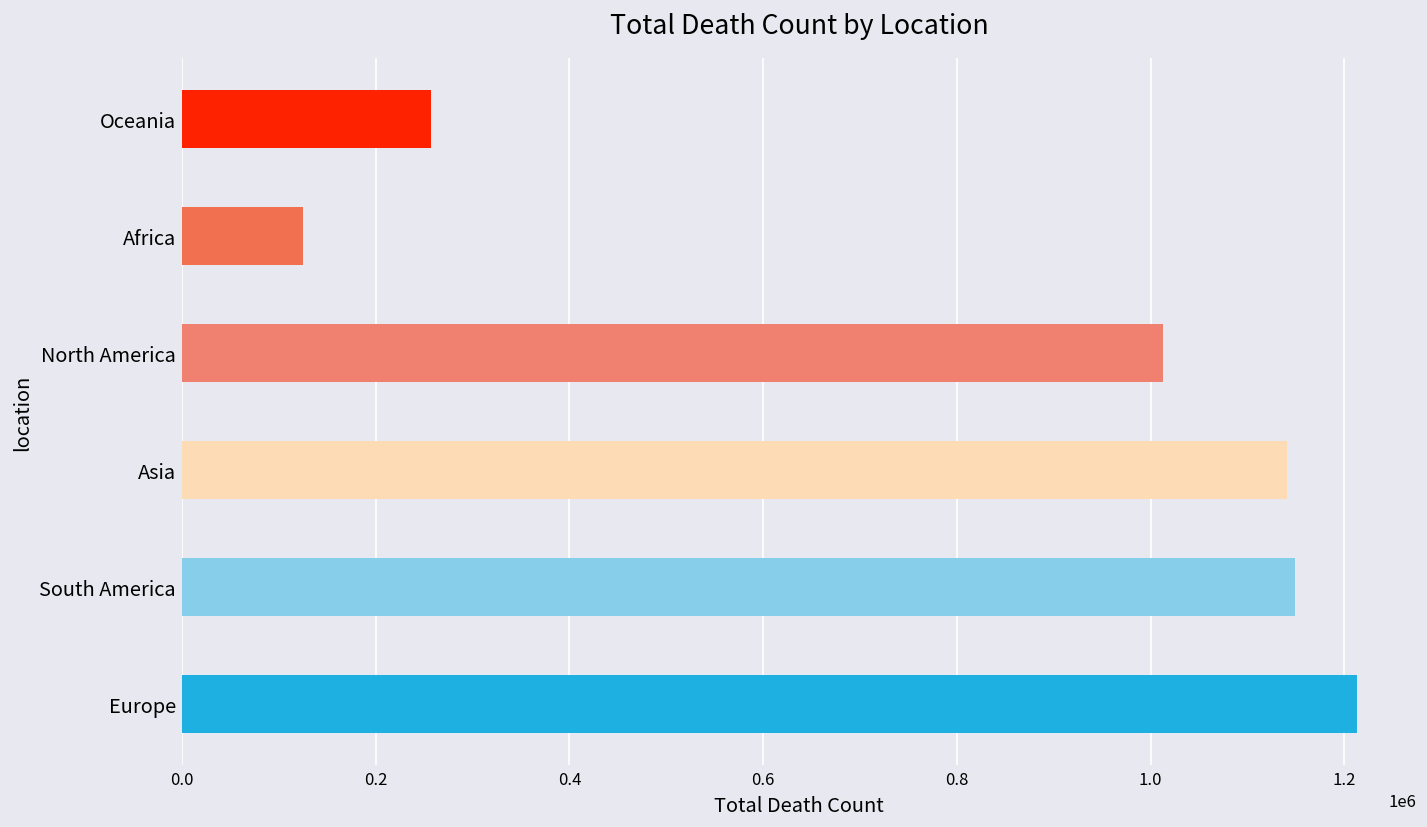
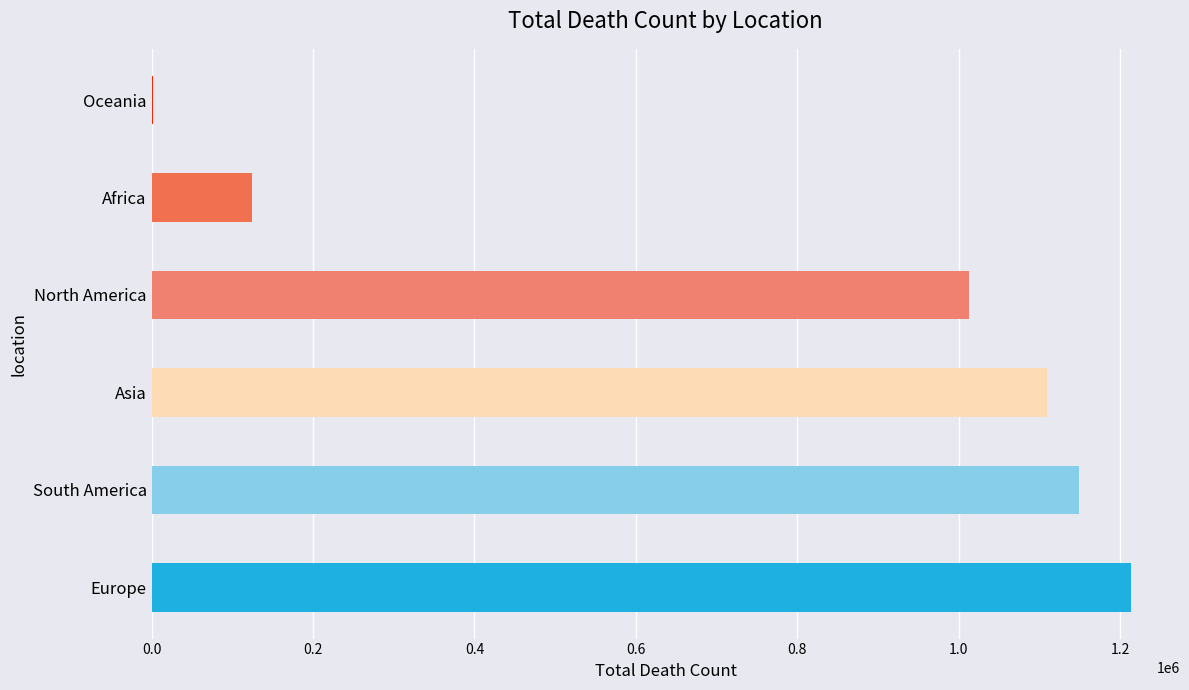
  {
-   "Oceania": 260000,
+   "Oceania": 0,
    "Africa": 120000,
    "North America": 1010000,
-   "Asia": 1140000,
+   "Asia": 1110000,
    "South America": 1150000,
    "Europe": 1210000
  }
